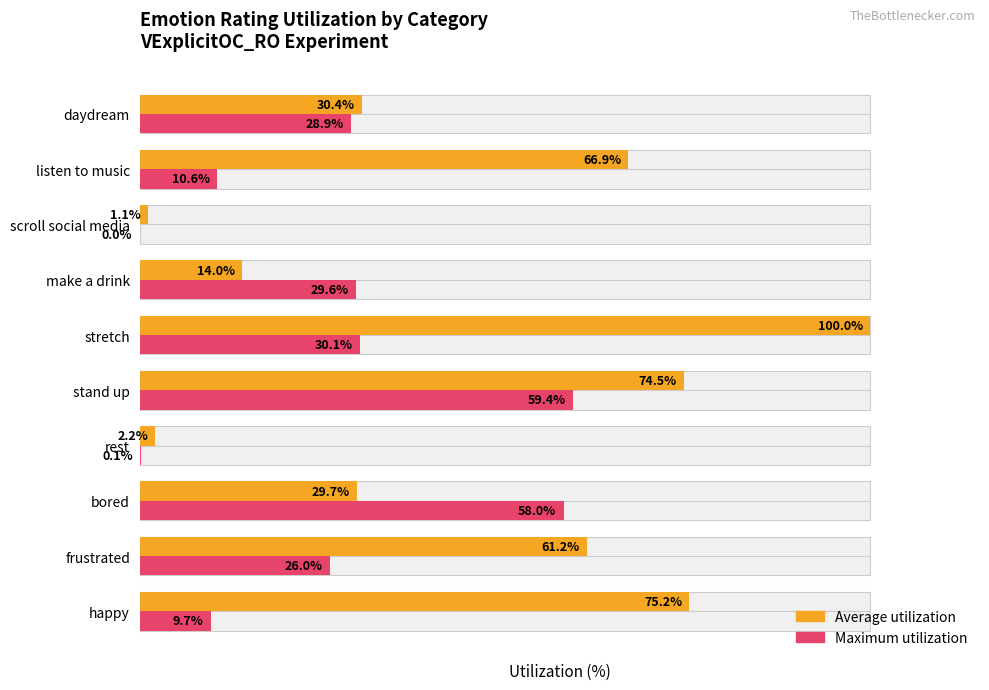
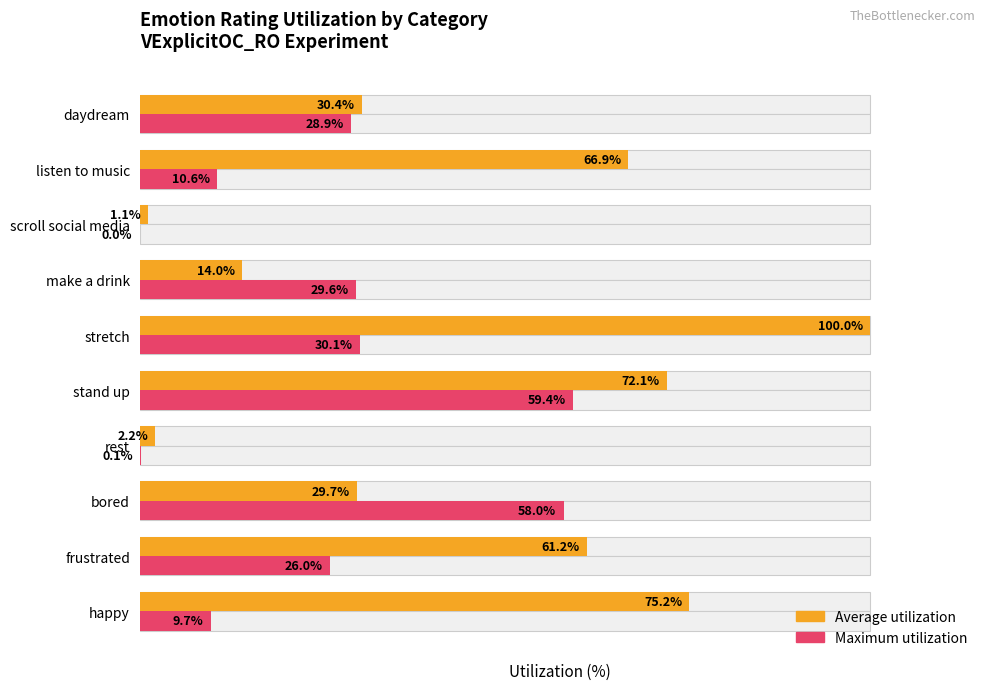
  {
    "Average utilization": {
      "stretch": "100.0%",
-     "stand up": "74.5%"
+     "stand up": "72.1%"
    },
    "Maximum utilization": {
      "scroll social media": "0.0%",
      "rest": "0.1%"
    }
  }
